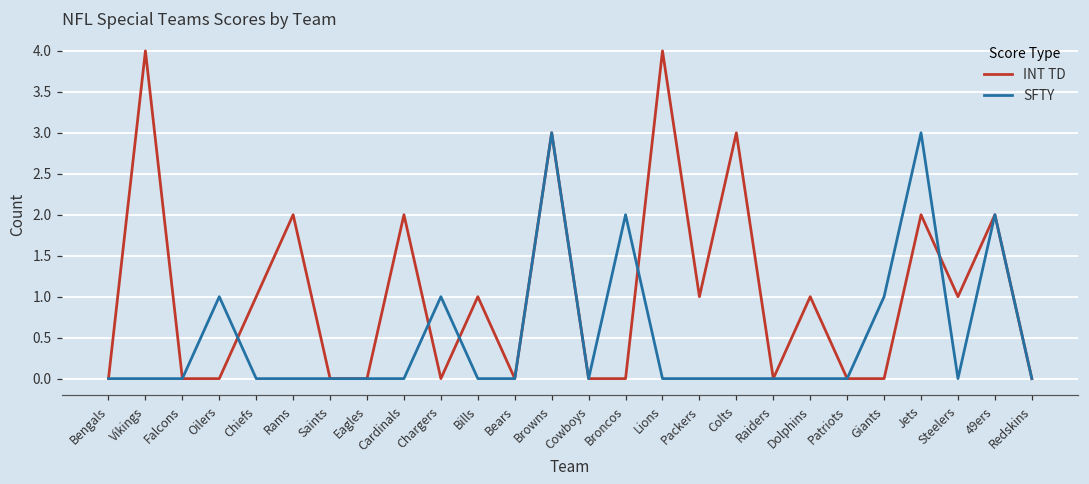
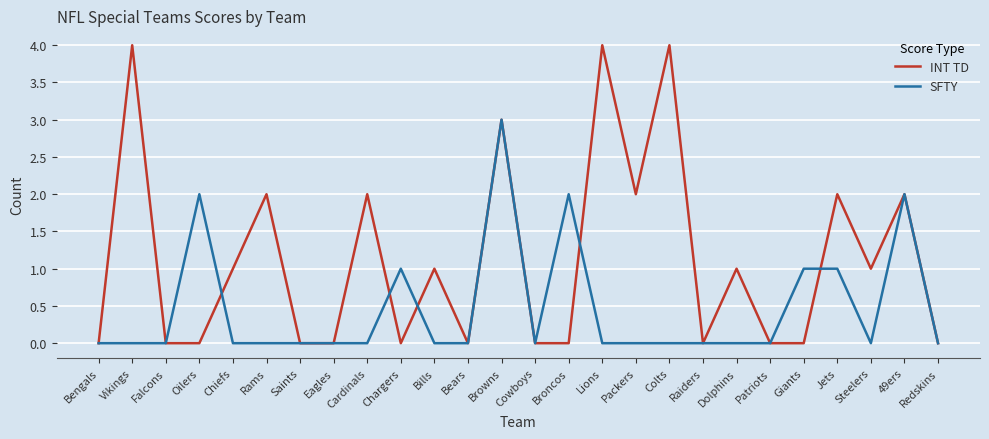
  {
    "INT TD": {
      "Vikings": 4,
      "Oilers": 0,
      "Chiefs": 1,
      "Rams": 2,
      "Cardinals": 2,
      "Chargers": 0,
      "Bills": 1,
      "Broncos": 0,
      "Lions": 4,
-     "Packers": 1,
-     "Colts": 3,
+     "Packers": 2,
+     "Colts": 4,
      "Dolphins": 1,
      "Giants": 0,
      "Jets": 2,
      "Steelers": 1
    },
    "SFTY": {
      "Vikings": 0,
-     "Oilers": 1,
+     "Oilers": 2,
      "Chiefs": 0,
      "Rams": 0,
      "Cardinals": 0,
      "Chargers": 1,
      "Bills": 0,
      "Broncos": 2,
      "Lions": 0,
      "Packers": 0,
      "Colts": 0,
      "Dolphins": 0,
      "Giants": 1,
-     "Jets": 3,
+     "Jets": 1,
      "Steelers": 0
    }
  }
